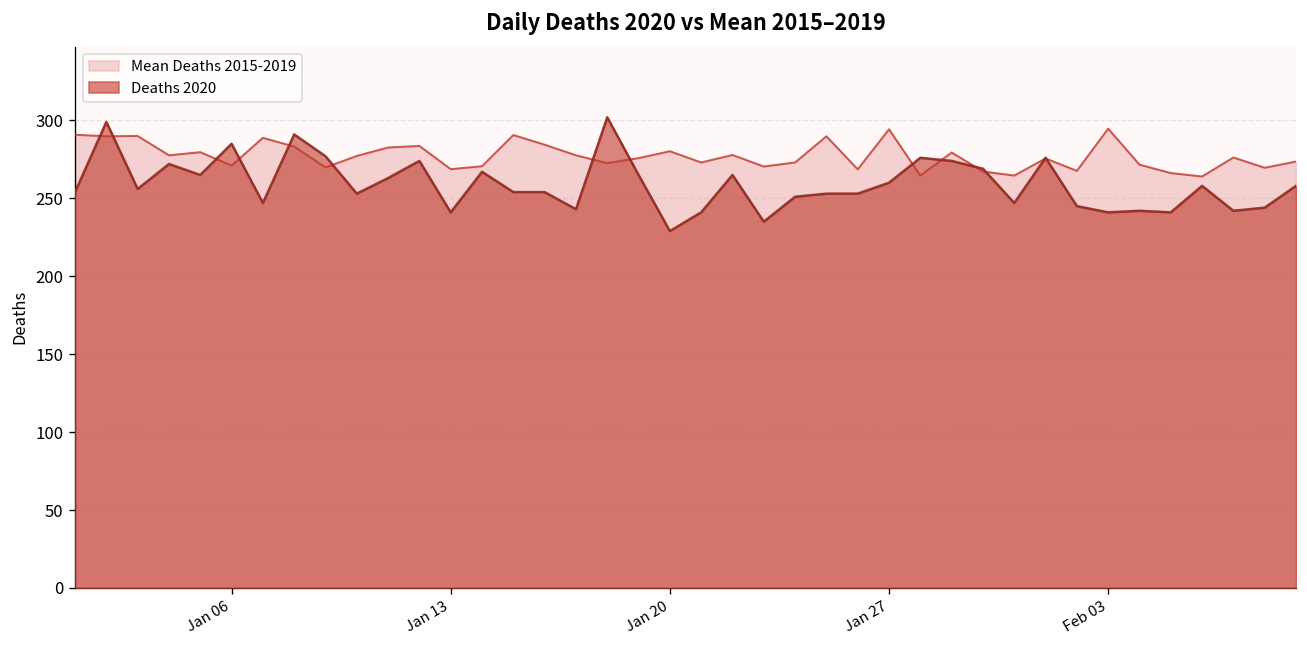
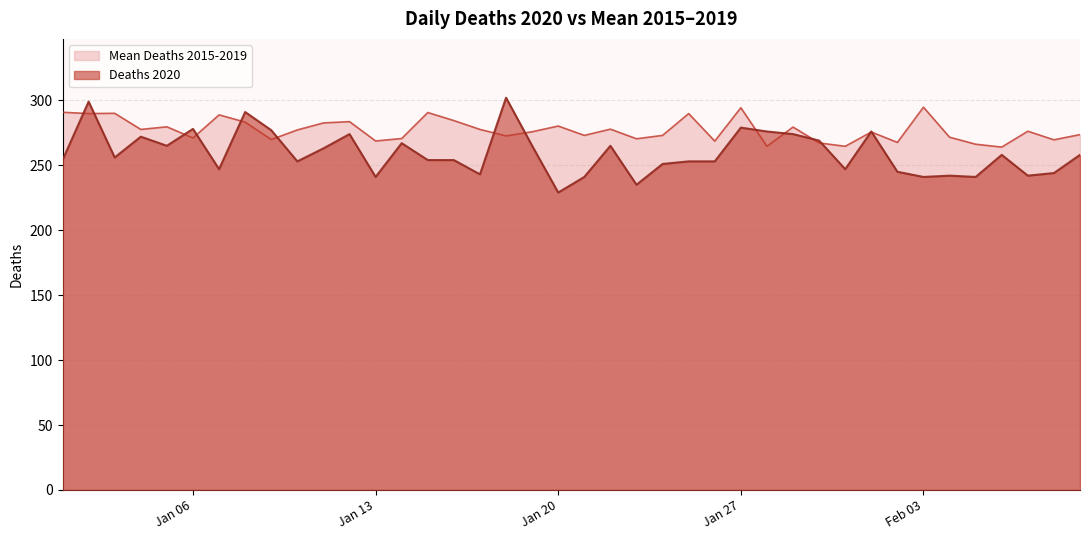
  {
    "Mean Deaths 2015-2019": {
      "Jan 06": 271,
      "Jan 13": 269,
      "Jan 20": 280,
      "Jan 27": 294,
      "Feb 03": 295
    },
    "Deaths 2020": {
-     "Jan 06": 285,
+     "Jan 06": 278,
      "Jan 13": 241,
      "Jan 20": 229,
-     "Jan 27": 260,
+     "Jan 27": 279,
      "Feb 03": 241
    }
  }
